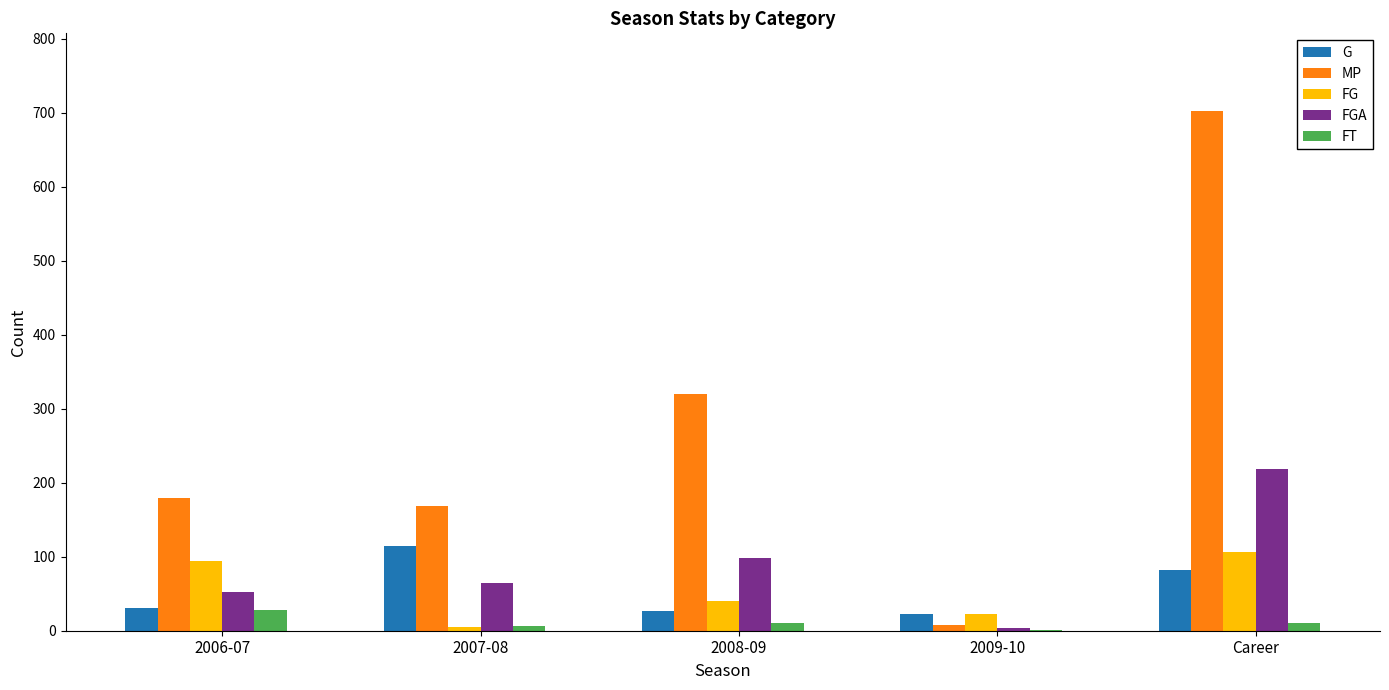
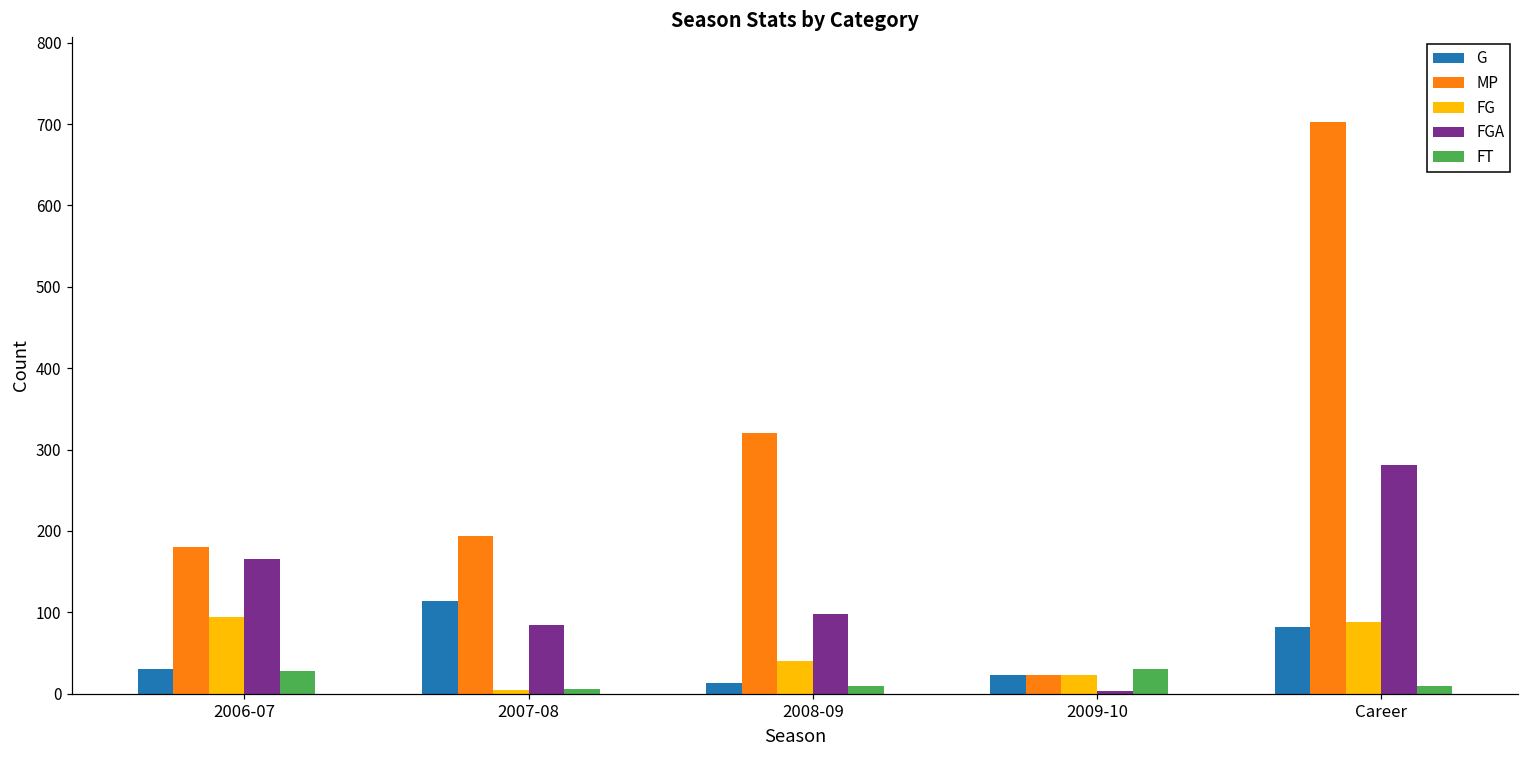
  {
    "G": {
      "2006-07": 30,
      "2007-08": 110,
-     "2008-09": 30,
+     "2008-09": 10,
      "2009-10": 20,
      "Career": 80
    },
    "MP": {
      "2006-07": 180,
-     "2007-08": 170,
+     "2007-08": 190,
      "2008-09": 320,
-     "2009-10": 10,
+     "2009-10": 20,
      "Career": 700
    },
    "FG": {
      "2006-07": 90,
      "2007-08": 10,
      "2008-09": 40,
      "2009-10": 20,
-     "Career": 110
+     "Career": 90
    },
    "FGA": {
-     "2006-07": 50,
-     "2007-08": 70,
+     "2006-07": 170,
+     "2007-08": 80,
      "2008-09": 100,
      "2009-10": 0,
-     "Career": 220
+     "Career": 280
    },
    "FT": {
      "2006-07": 30,
      "2007-08": 10,
      "2008-09": 10,
-     "2009-10": 0,
+     "2009-10": 30,
      "Career": 10
    }
  }
